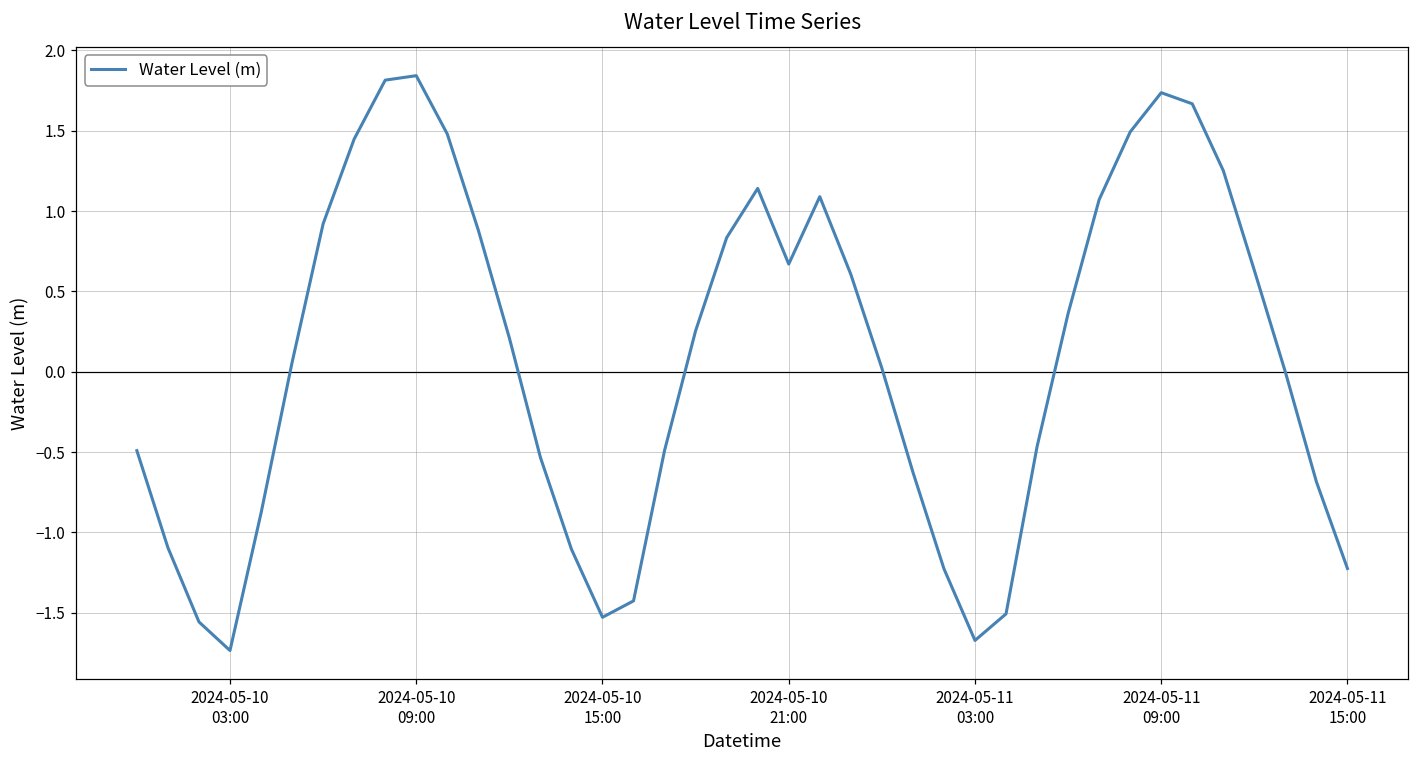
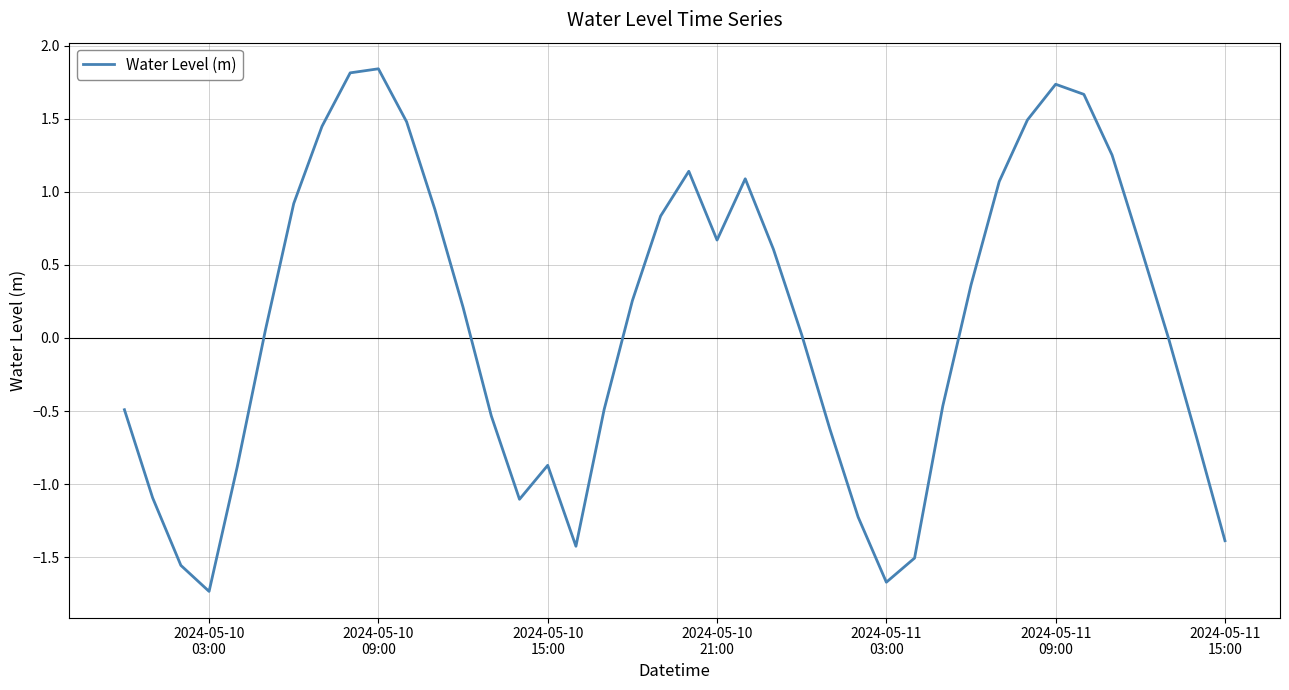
  {
    "2024-05-10 03:00": -1.73,
    "2024-05-10 09:00": 1.84,
-   "2024-05-10 15:00": -1.53,
+   "2024-05-10 15:00": -0.87,
    "2024-05-10 21:00": 0.67,
    "2024-05-11 03:00": -1.67,
    "2024-05-11 09:00": 1.74,
-   "2024-05-11 15:00": -1.22
+   "2024-05-11 15:00": -1.39
  }
